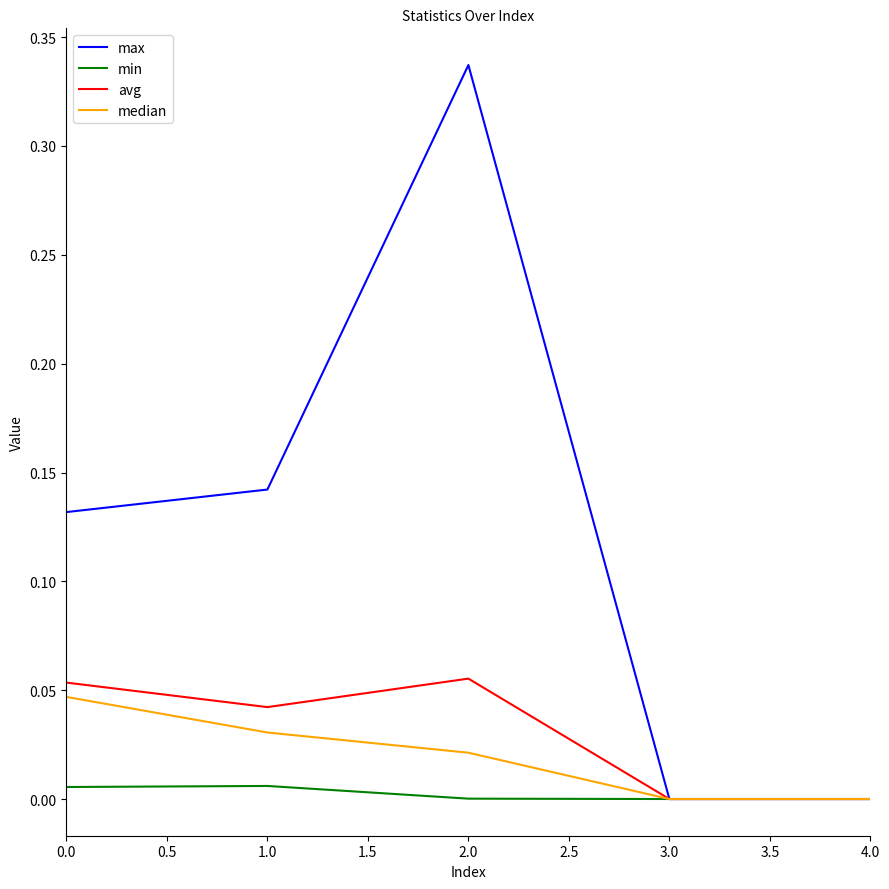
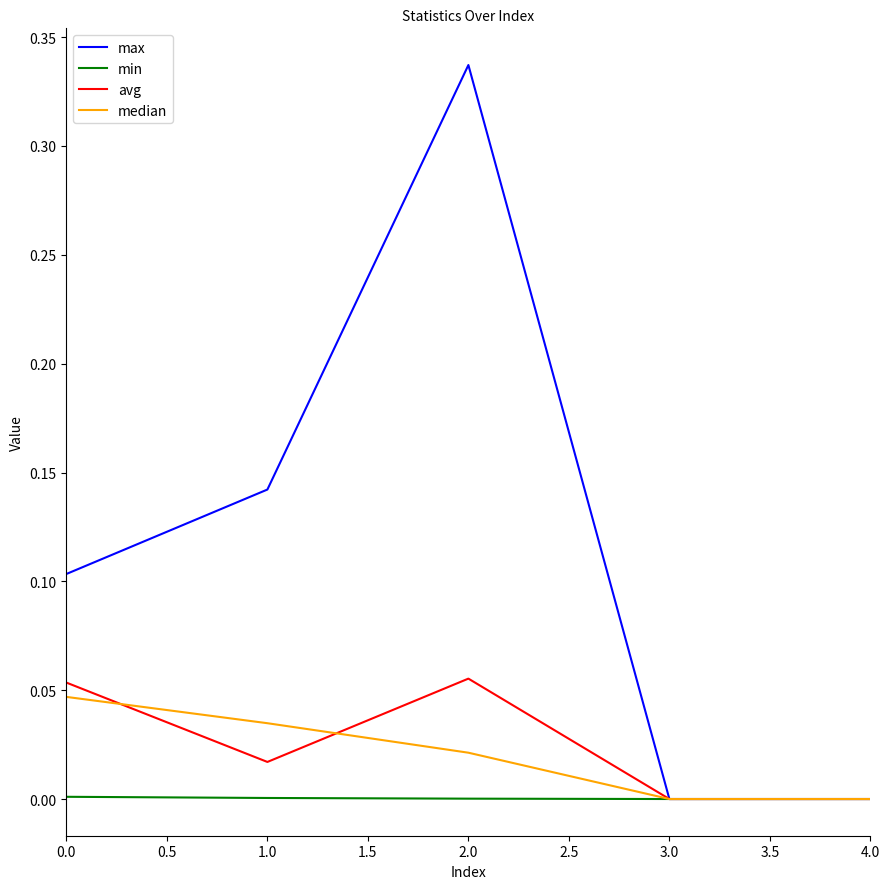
  {
    "max": {
-     "0.0": 0.132,
+     "0.0": 0.103,
      "1.0": 0.142,
      "2.0": 0.337
    },
    "min": {
-     "0.0": 0.006,
-     "1.0": 0.006,
+     "0.0": 0.001,
+     "1.0": 0.000,
      "2.0": 0.000
    },
    "avg": {
      "0.0": 0.053,
-     "1.0": 0.042,
+     "1.0": 0.017,
      "2.0": 0.055
    },
    "median": {
      "0.0": 0.047,
-     "1.0": 0.031,
+     "1.0": 0.035,
      "2.0": 0.021
    }
  }
